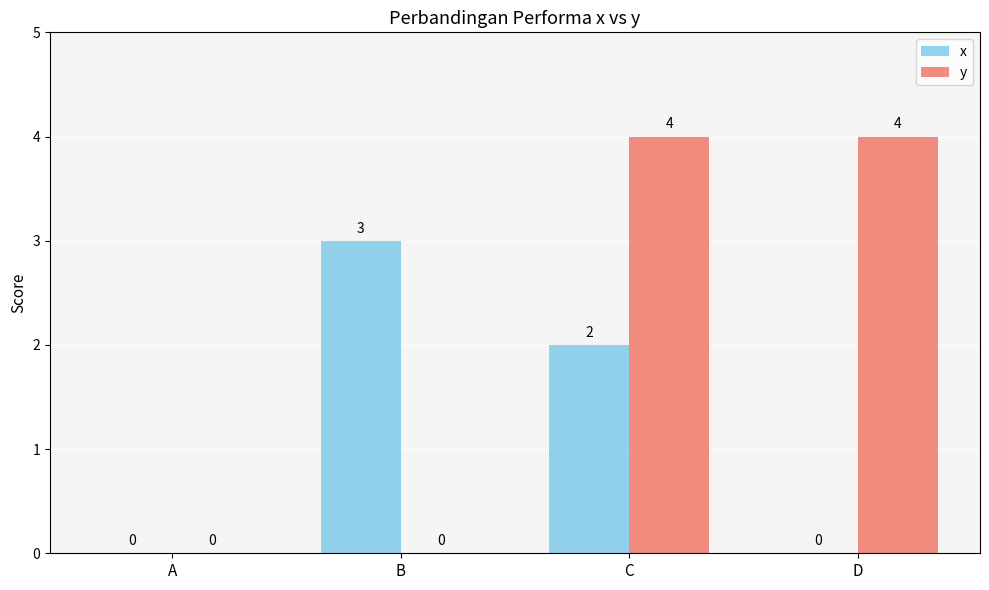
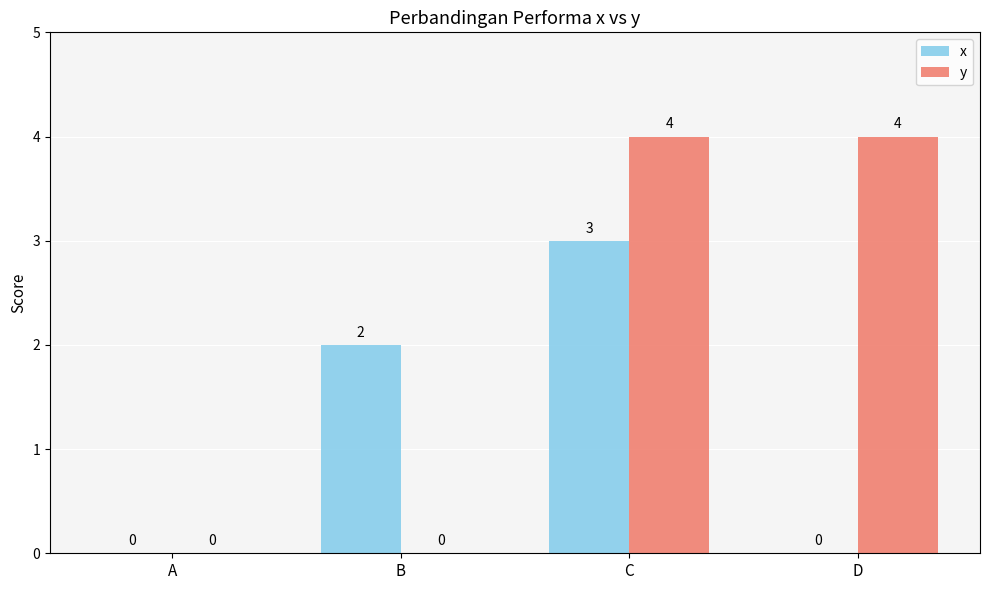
  {
    "x": {
      "A": 0,
-     "B": 3,
-     "C": 2,
+     "B": 2,
+     "C": 3,
      "D": 0
    },
    "y": {
      "A": 0,
      "B": 0,
      "C": 4,
      "D": 4
    }
  }
